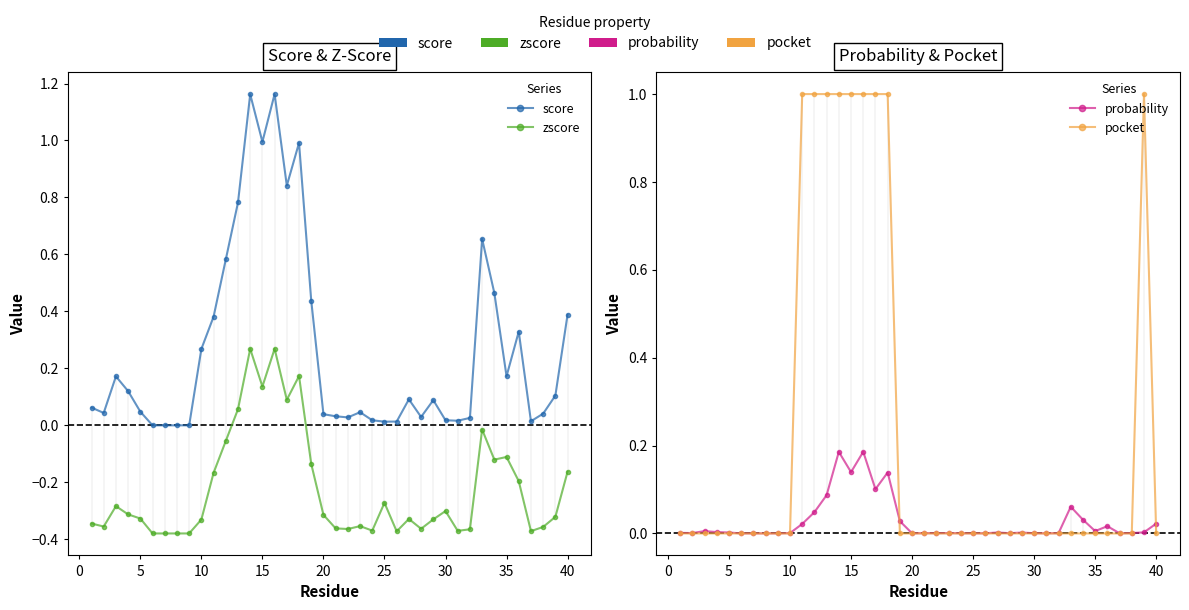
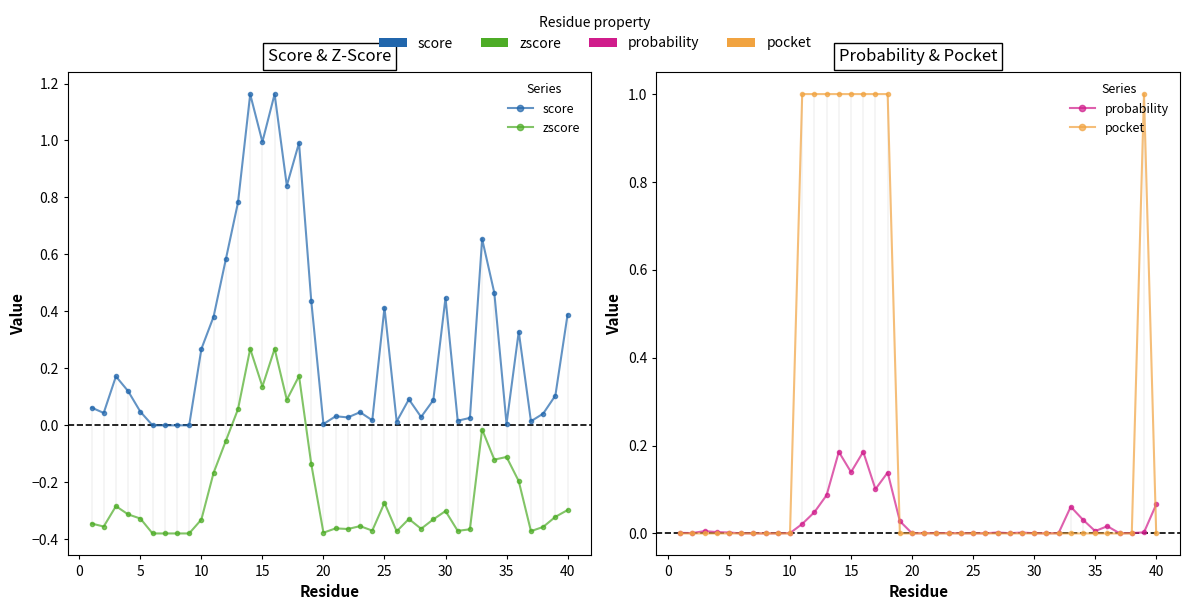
  {
    "Score & Z-Score": {
      "score": {
-       "20": 0.04,
-       "25": 0.01,
-       "30": 0.02,
-       "35": 0.17
+       "20": 0.00,
+       "25": 0.41,
+       "30": 0.45,
+       "35": 0.01
      },
      "zscore": {
-       "20": -0.31,
-       "40": -0.16
+       "20": -0.38,
+       "40": -0.30
      }
    },
    "Probability & Pocket": {
      "probability": {
-       "40": 0.02
+       "40": 0.07
      }
    }
  }
